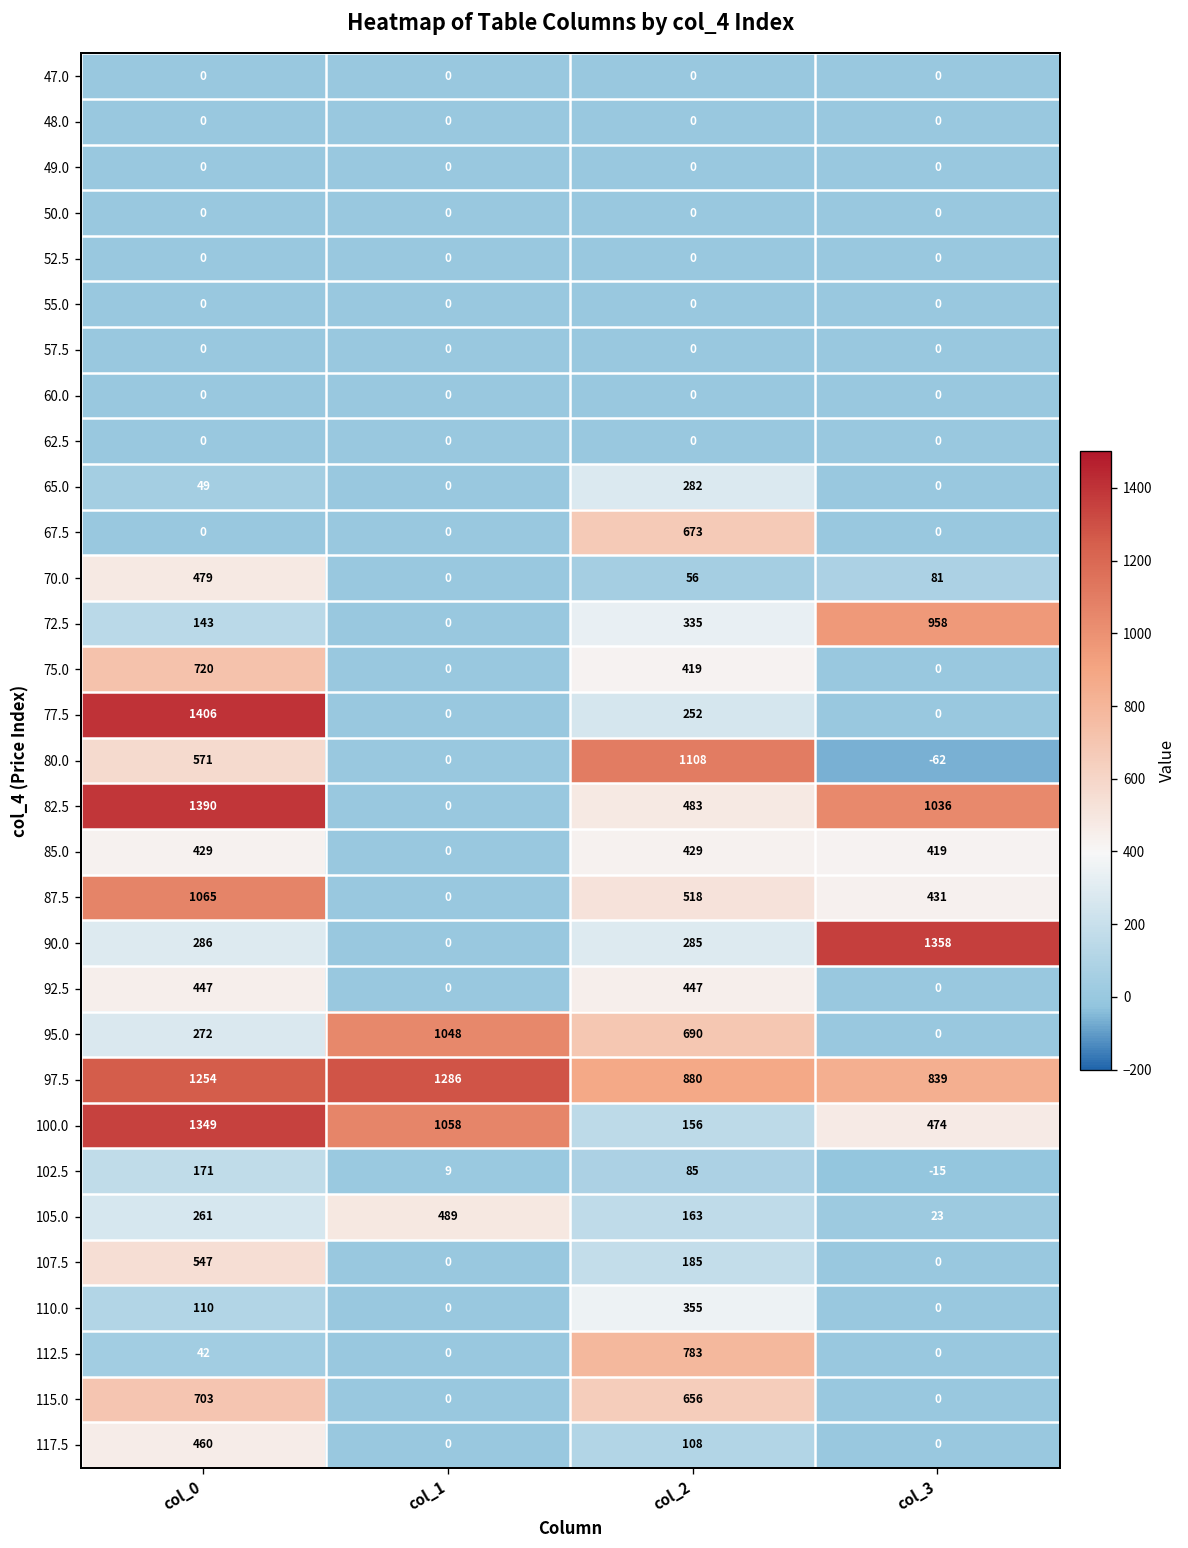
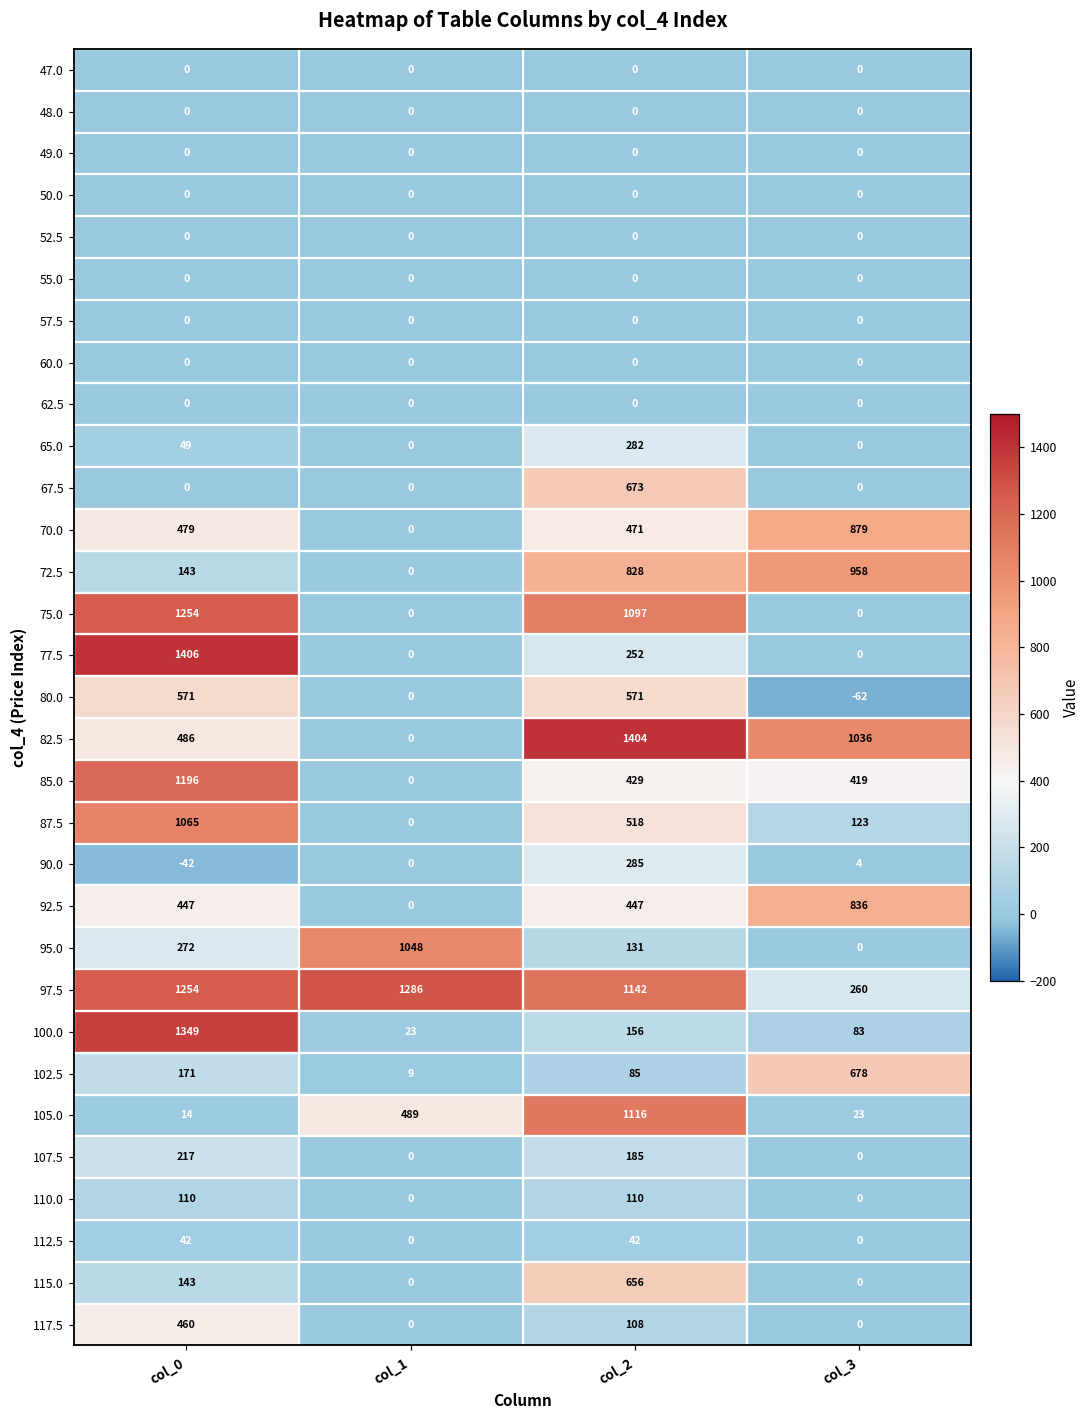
  {
    "47.0": {
      "col_0": 0,
      "col_1": 0,
      "col_2": 0,
      "col_3": 0
    },
    "48.0": {
      "col_0": 0,
      "col_1": 0,
      "col_2": 0,
      "col_3": 0
    },
    "49.0": {
      "col_0": 0,
      "col_1": 0,
      "col_2": 0,
      "col_3": 0
    },
    "50.0": {
      "col_0": 0,
      "col_1": 0,
      "col_2": 0,
      "col_3": 0
    },
    "52.5": {
      "col_0": 0,
      "col_1": 0,
      "col_2": 0,
      "col_3": 0
    },
    "55.0": {
      "col_0": 0,
      "col_1": 0,
      "col_2": 0,
      "col_3": 0
    },
    "57.5": {
      "col_0": 0,
      "col_1": 0,
      "col_2": 0,
      "col_3": 0
    },
    "60.0": {
      "col_0": 0,
      "col_1": 0,
      "col_2": 0,
      "col_3": 0
    },
    "62.5": {
      "col_0": 0,
      "col_1": 0,
      "col_2": 0,
      "col_3": 0
    },
    "65.0": {
      "col_0": 49,
      "col_1": 0,
      "col_2": 282,
      "col_3": 0
    },
    "67.5": {
      "col_0": 0,
      "col_1": 0,
      "col_2": 673,
      "col_3": 0
    },
    "70.0": {
      "col_0": 479,
      "col_1": 0,
-     "col_2": 56,
-     "col_3": 81
+     "col_2": 471,
+     "col_3": 879
    },
    "72.5": {
      "col_0": 143,
      "col_1": 0,
-     "col_2": 335,
+     "col_2": 828,
      "col_3": 958
    },
    "75.0": {
-     "col_0": 720,
+     "col_0": 1254,
      "col_1": 0,
-     "col_2": 419,
+     "col_2": 1097,
      "col_3": 0
    },
    "77.5": {
      "col_0": 1406,
      "col_1": 0,
      "col_2": 252,
      "col_3": 0
    },
    "80.0": {
      "col_0": 571,
      "col_1": 0,
-     "col_2": 1108,
+     "col_2": 571,
      "col_3": -62
    },
    "82.5": {
-     "col_0": 1390,
+     "col_0": 486,
      "col_1": 0,
-     "col_2": 483,
+     "col_2": 1404,
      "col_3": 1036
    },
    "85.0": {
-     "col_0": 429,
+     "col_0": 1196,
      "col_1": 0,
      "col_2": 429,
      "col_3": 419
    },
    "87.5": {
      "col_0": 1065,
      "col_1": 0,
      "col_2": 518,
-     "col_3": 431
+     "col_3": 123
    },
    "90.0": {
-     "col_0": 286,
+     "col_0": -42,
      "col_1": 0,
      "col_2": 285,
-     "col_3": 1358
+     "col_3": 4
    },
    "92.5": {
      "col_0": 447,
      "col_1": 0,
      "col_2": 447,
-     "col_3": 0
+     "col_3": 836
    },
    "95.0": {
      "col_0": 272,
      "col_1": 1048,
-     "col_2": 690,
+     "col_2": 131,
      "col_3": 0
    },
    "97.5": {
      "col_0": 1254,
      "col_1": 1286,
-     "col_2": 880,
-     "col_3": 839
+     "col_2": 1142,
+     "col_3": 260
    },
    "100.0": {
      "col_0": 1349,
-     "col_1": 1058,
+     "col_1": 23,
      "col_2": 156,
-     "col_3": 474
+     "col_3": 83
    },
    "102.5": {
      "col_0": 171,
      "col_1": 9,
      "col_2": 85,
-     "col_3": -15
+     "col_3": 678
    },
    "105.0": {
-     "col_0": 261,
+     "col_0": 14,
      "col_1": 489,
-     "col_2": 163,
+     "col_2": 1116,
      "col_3": 23
    },
    "107.5": {
-     "col_0": 547,
+     "col_0": 217,
      "col_1": 0,
      "col_2": 185,
      "col_3": 0
    },
    "110.0": {
      "col_0": 110,
      "col_1": 0,
-     "col_2": 355,
+     "col_2": 110,
      "col_3": 0
    },
    "112.5": {
      "col_0": 42,
      "col_1": 0,
-     "col_2": 783,
+     "col_2": 42,
      "col_3": 0
    },
    "115.0": {
-     "col_0": 703,
+     "col_0": 143,
      "col_1": 0,
      "col_2": 656,
      "col_3": 0
    },
    "117.5": {
      "col_0": 460,
      "col_1": 0,
      "col_2": 108,
      "col_3": 0
    }
  }
